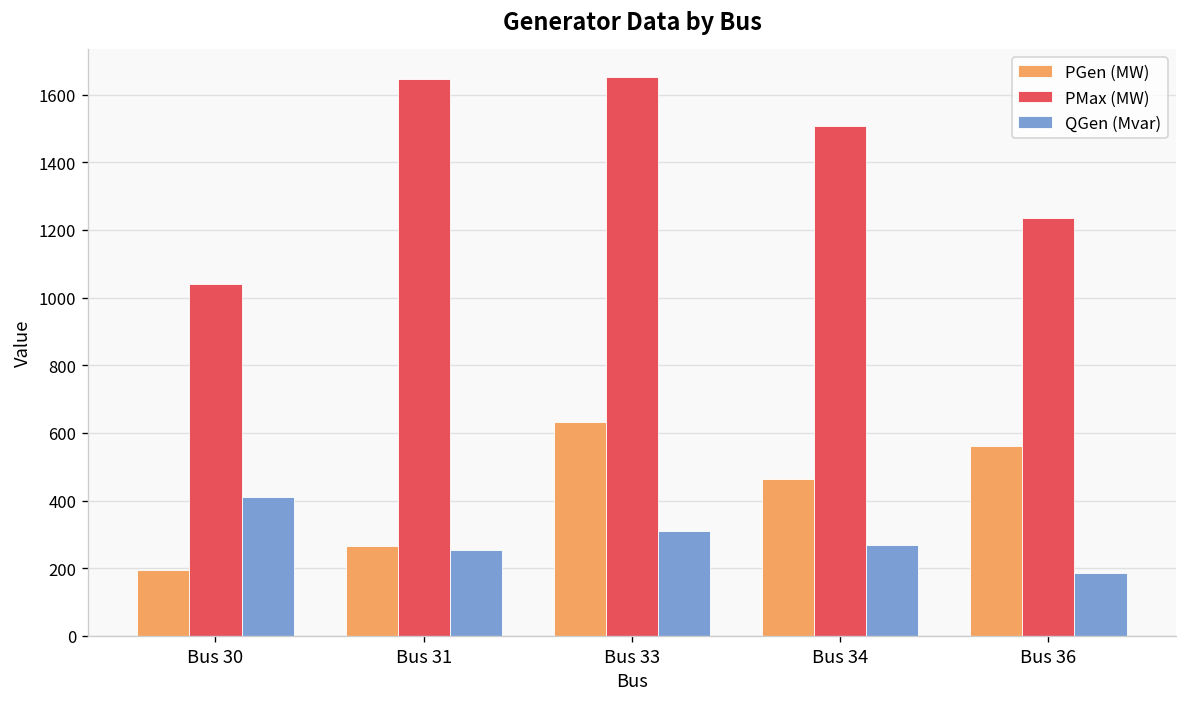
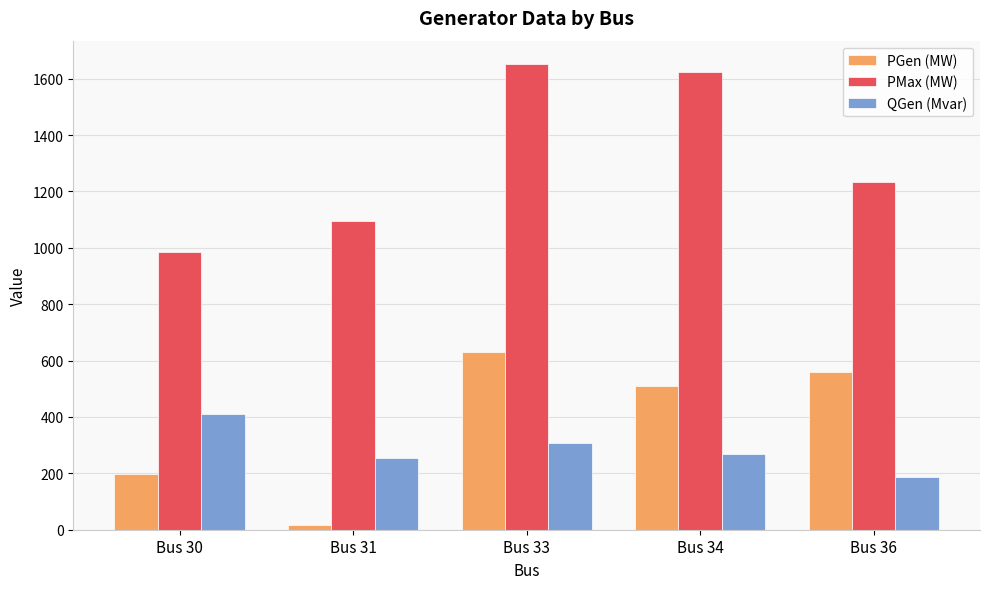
  {
    "PGen (MW)": {
      "Bus 30": 200,
-     "Bus 31": 270,
+     "Bus 31": 20,
      "Bus 33": 630,
-     "Bus 34": 460,
+     "Bus 34": 510,
      "Bus 36": 560
    },
    "PMax (MW)": {
-     "Bus 30": 1040,
-     "Bus 31": 1650,
+     "Bus 30": 990,
+     "Bus 31": 1090,
      "Bus 33": 1650,
-     "Bus 34": 1510,
+     "Bus 34": 1620,
      "Bus 36": 1240
    },
    "QGen (Mvar)": {
      "Bus 30": 410,
      "Bus 31": 250,
      "Bus 33": 310,
      "Bus 34": 270,
      "Bus 36": 190
    }
  }
